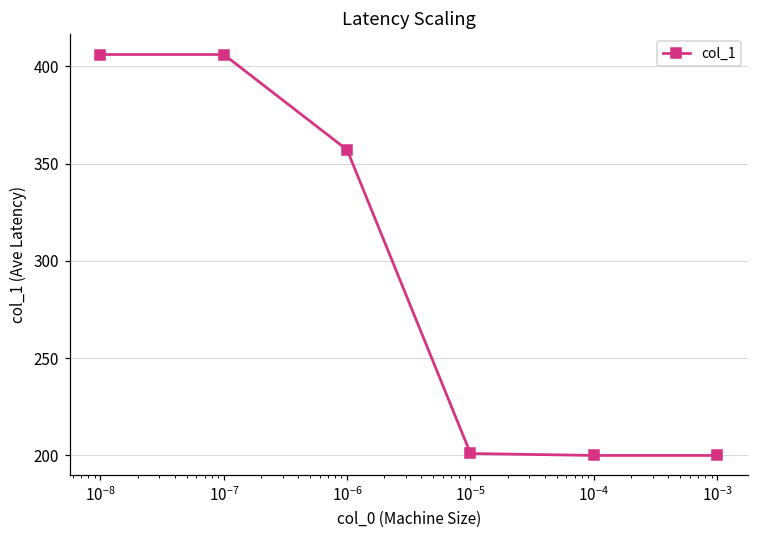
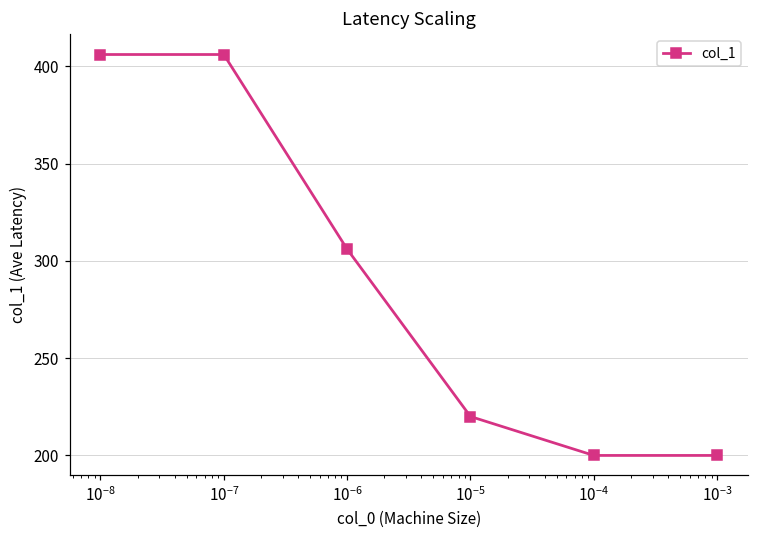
  {
    "10^-8": 406,
    "10^-7": 406,
-   "10^-6": 357,
-   "10^-5": 201,
+   "10^-6": 306,
+   "10^-5": 220,
    "10^-4": 200,
    "10^-3": 200
  }
